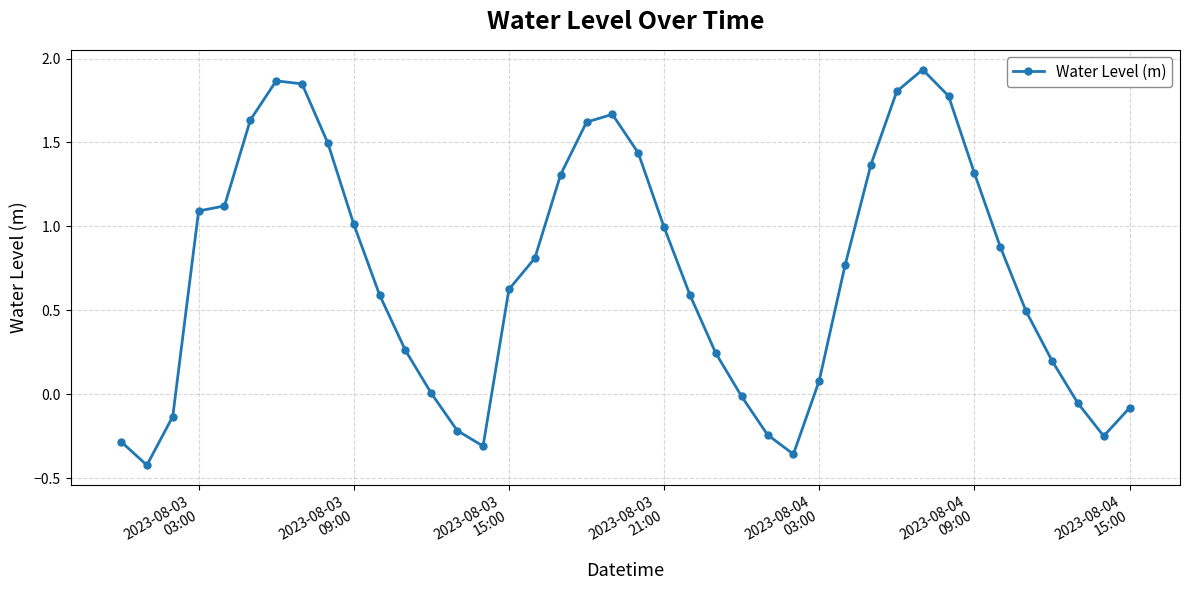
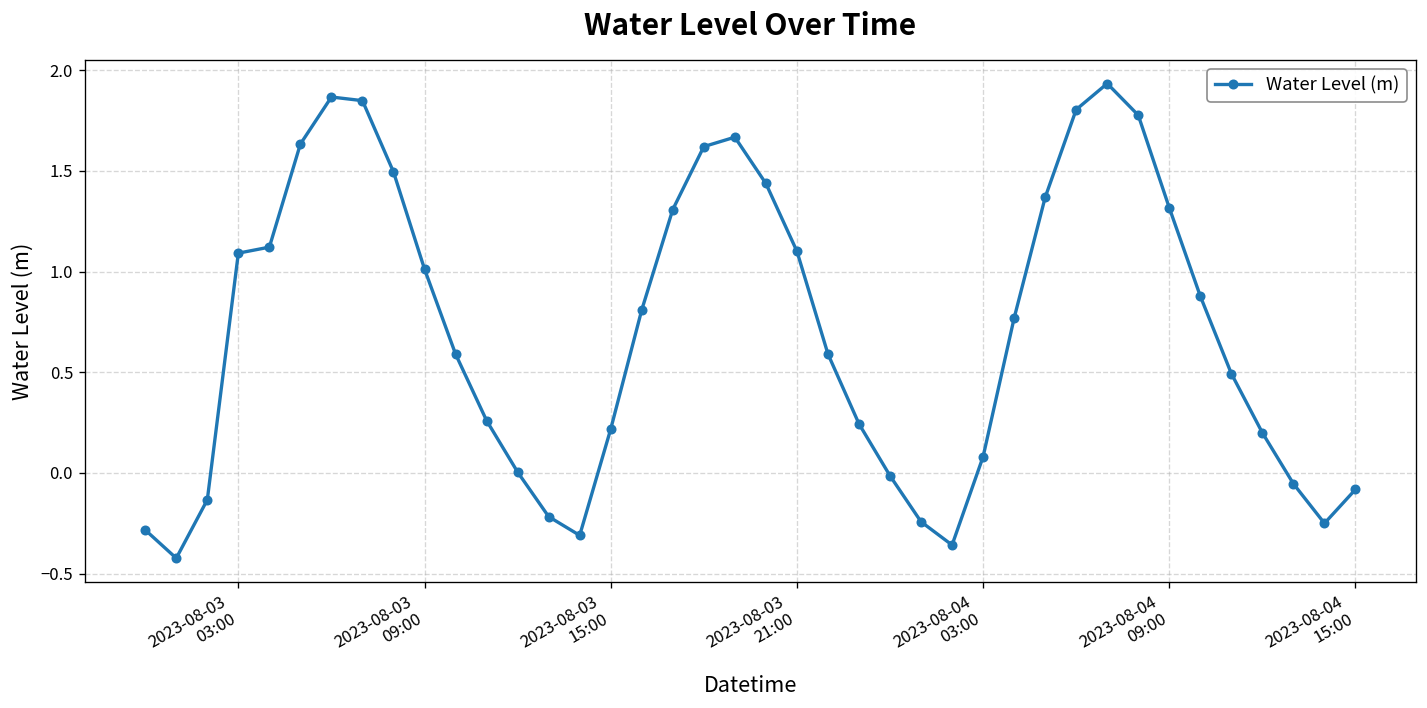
  {
    "2023-08-03 03:00": 1.09,
    "2023-08-03 09:00": 1.01,
-   "2023-08-03 15:00": 0.62,
-   "2023-08-03 21:00": 0.99,
+   "2023-08-03 15:00": 0.22,
+   "2023-08-03 21:00": 1.10,
    "2023-08-04 03:00": 0.08,
    "2023-08-04 09:00": 1.32,
    "2023-08-04 15:00": -0.08
  }
